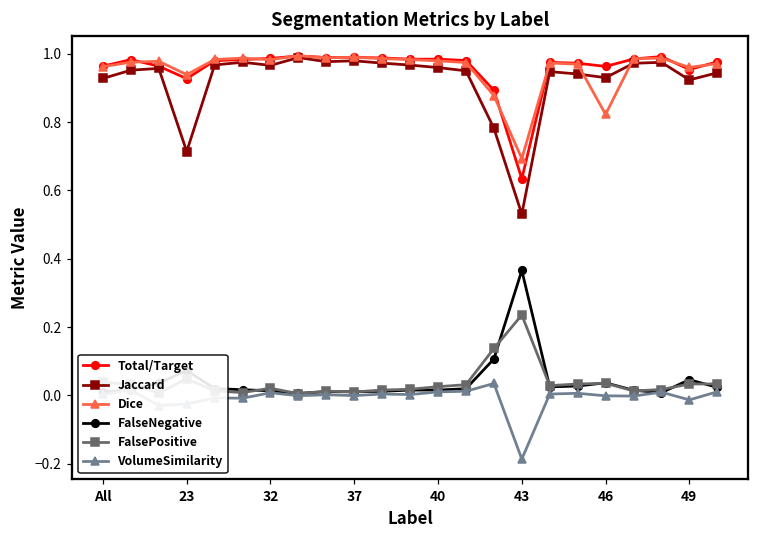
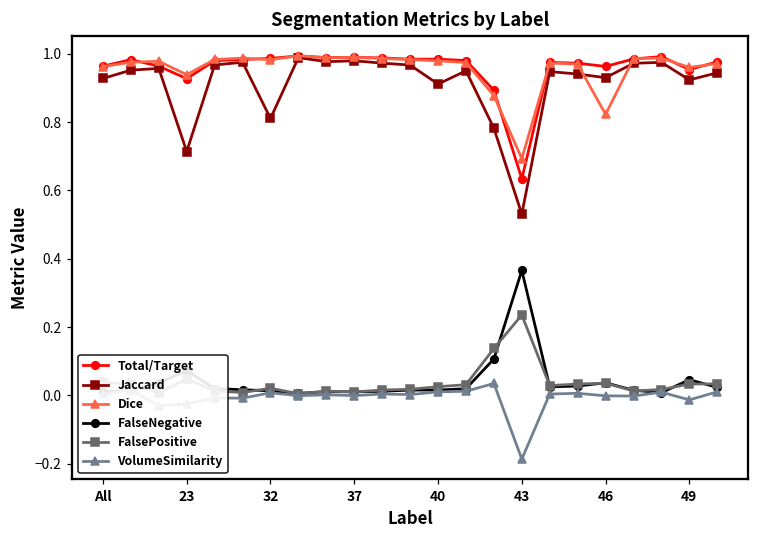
  {
    "Total/Target": {
      "23": 0.93,
      "43": 0.63,
      "46": 0.96
    },
    "Jaccard": {
      "All": 0.93,
      "23": 0.71,
-     "32": 0.97,
+     "32": 0.81,
      "37": 0.98,
-     "40": 0.96,
+     "40": 0.91,
      "43": 0.53,
      "46": 0.93,
      "49": 0.92
    },
    "Dice": {
      "23": 0.94,
      "43": 0.69,
      "46": 0.82
    },
    "FalseNegative": {
      "43": 0.37,
      "49": 0.05
    }
  }
